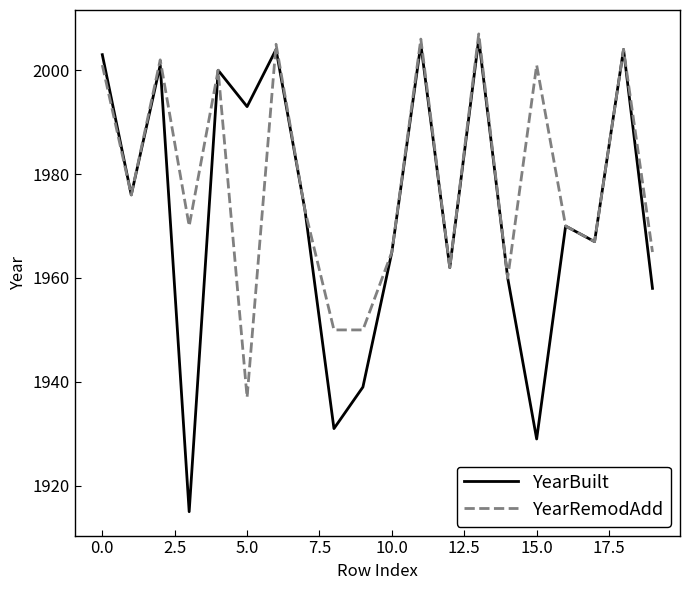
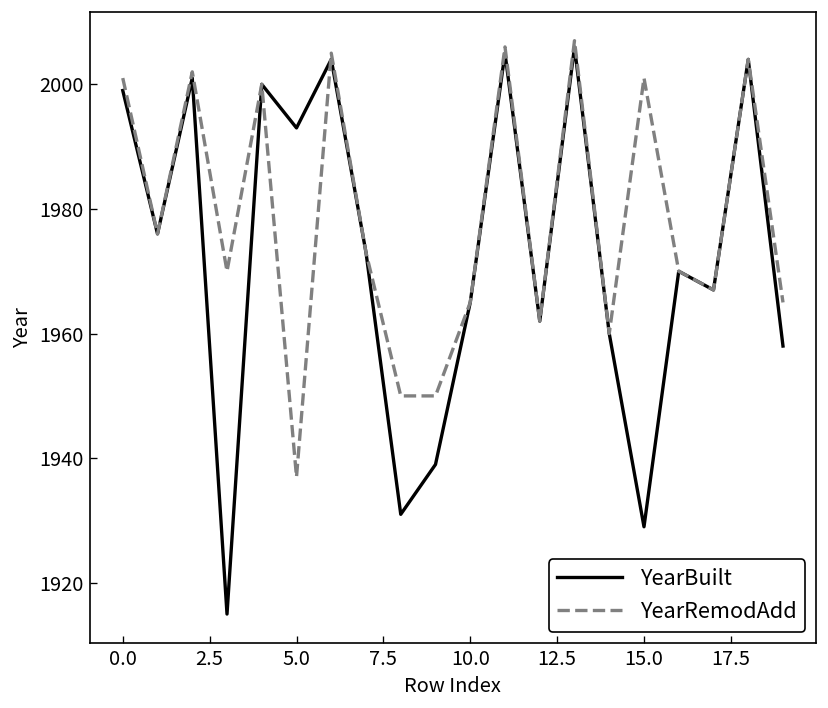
  {
    "YearBuilt": {
-     "0.0": 2003,
+     "0.0": 1999,
      "5.0": 1993,
      "15.0": 1929
    },
    "YearRemodAdd": {
      "0.0": 2001,
      "5.0": 1937,
      "15.0": 2001
    }
  }
